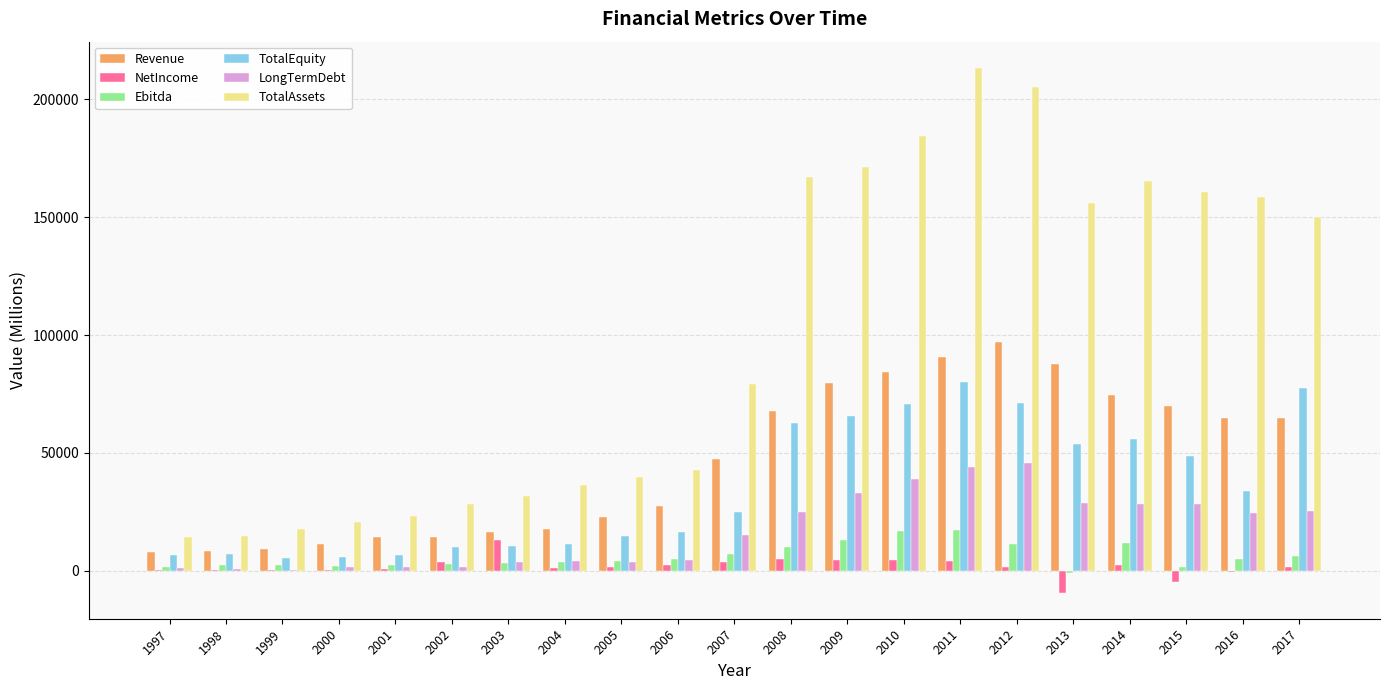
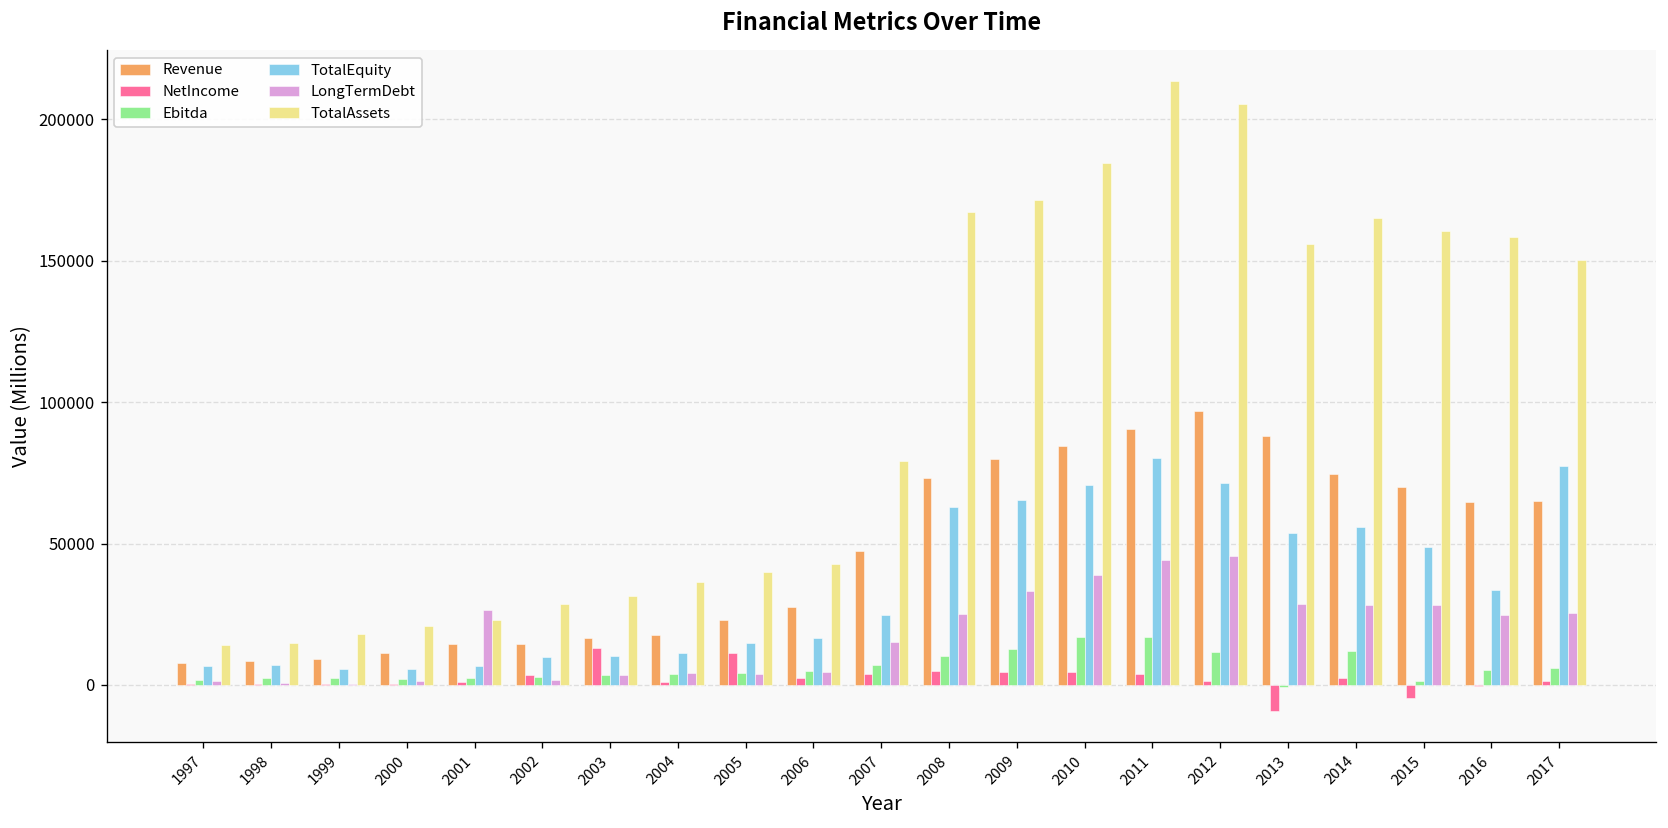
  {
    "Revenue": {
      "1997": 8000,
      "1998": 8000,
      "1999": 9000,
      "2000": 11000,
      "2001": 14000,
      "2002": 15000,
      "2003": 17000,
      "2004": 18000,
      "2005": 23000,
      "2006": 28000,
      "2007": 47000,
-     "2008": 68000,
+     "2008": 73000,
      "2009": 80000,
      "2010": 84000,
      "2011": 91000,
      "2012": 97000,
      "2013": 88000,
      "2014": 75000,
      "2015": 70000,
      "2016": 65000,
      "2017": 65000
    },
    "NetIncome": {
      "2002": 4000,
      "2003": 13000,
      "2004": 1000,
-     "2005": 2000,
+     "2005": 11000,
      "2006": 2000,
      "2007": 4000,
      "2008": 5000,
      "2009": 4000,
      "2010": 5000,
      "2011": 4000,
      "2012": 2000,
      "2013": -9000,
      "2014": 2000,
      "2015": -5000,
      "2017": 1000
    },
    "Ebitda": {
      "1997": 2000,
      "1998": 2000,
      "1999": 2000,
      "2000": 2000,
      "2001": 3000,
      "2002": 3000,
      "2003": 4000,
      "2004": 4000,
      "2005": 4000,
      "2006": 5000,
      "2007": 7000,
      "2008": 10000,
      "2009": 13000,
      "2010": 17000,
      "2011": 17000,
      "2012": 12000,
      "2014": 12000,
      "2015": 1000,
      "2016": 5000,
      "2017": 6000
    },
    "TotalEquity": {
      "1997": 7000,
      "1998": 7000,
      "1999": 5000,
      "2000": 6000,
      "2001": 7000,
      "2002": 10000,
      "2003": 10000,
      "2004": 11000,
      "2005": 15000,
      "2006": 17000,
      "2007": 25000,
      "2008": 63000,
      "2009": 66000,
      "2010": 71000,
      "2011": 80000,
      "2012": 71000,
      "2013": 54000,
      "2014": 56000,
      "2015": 49000,
      "2016": 34000,
      "2017": 78000
    },
    "LongTermDebt": {
      "1997": 1000,
      "2000": 1000,
-     "2001": 2000,
+     "2001": 26000,
      "2002": 2000,
      "2003": 4000,
      "2004": 4000,
      "2005": 4000,
      "2006": 5000,
      "2007": 15000,
      "2008": 25000,
      "2009": 33000,
      "2010": 39000,
      "2011": 44000,
      "2012": 46000,
      "2013": 29000,
      "2014": 28000,
      "2015": 28000,
      "2016": 25000,
      "2017": 25000
    },
    "TotalAssets": {
      "1997": 14000,
      "1998": 15000,
      "1999": 18000,
      "2000": 21000,
      "2001": 23000,
      "2002": 29000,
      "2003": 32000,
      "2004": 37000,
      "2005": 40000,
      "2006": 43000,
      "2007": 79000,
      "2008": 167000,
      "2009": 171000,
      "2010": 184000,
      "2011": 213000,
      "2012": 205000,
      "2013": 156000,
      "2014": 165000,
      "2015": 161000,
      "2016": 158000,
      "2017": 150000
    }
  }
